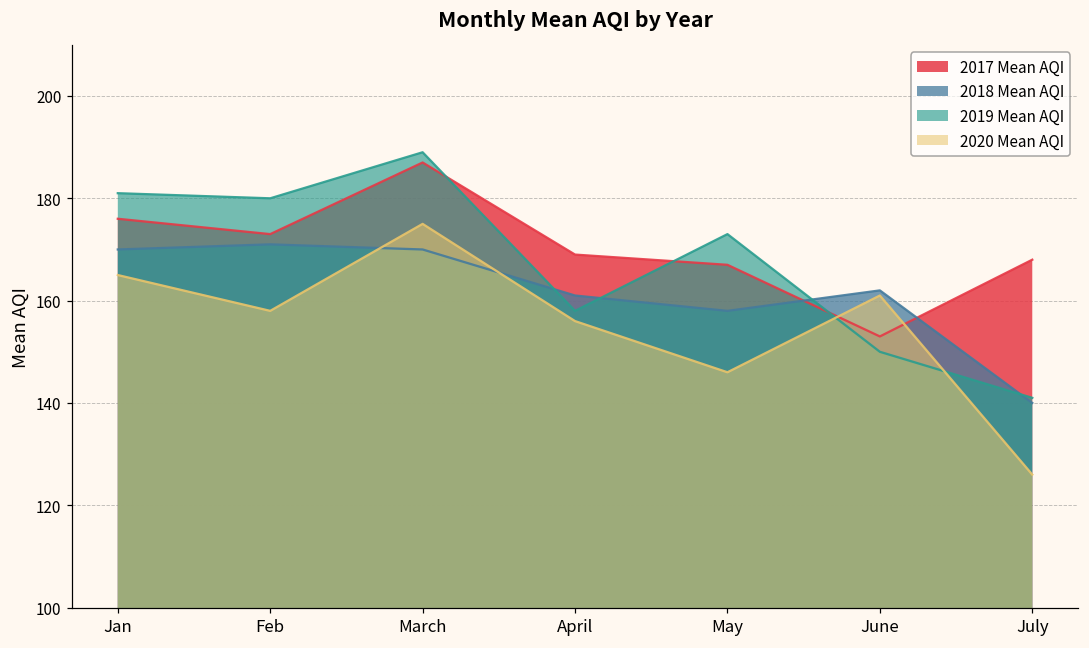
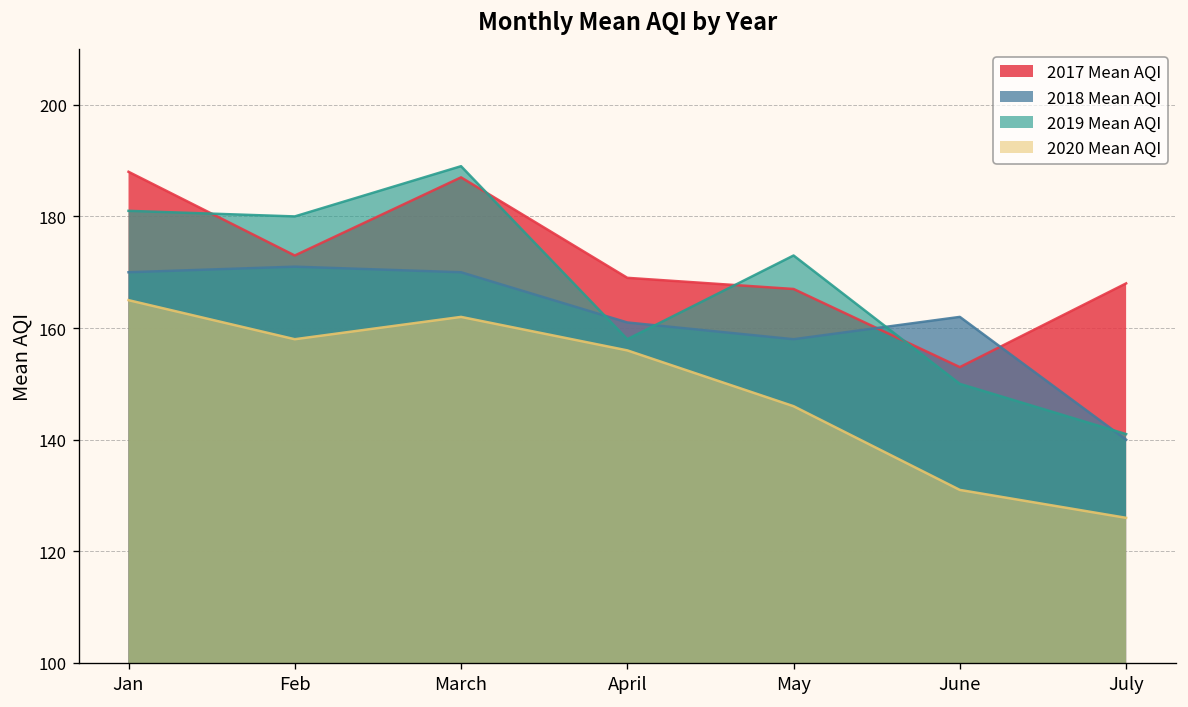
  {
    "2017 Mean AQI": {
-     "Jan": 176,
+     "Jan": 188,
      "Feb": 173,
      "March": 187,
      "April": 169,
      "May": 167,
      "June": 153,
      "July": 168
    },
    "2020 Mean AQI": {
      "Jan": 165,
      "Feb": 158,
-     "March": 175,
+     "March": 162,
      "April": 156,
      "May": 146,
-     "June": 161,
+     "June": 131,
      "July": 126
    }
  }
